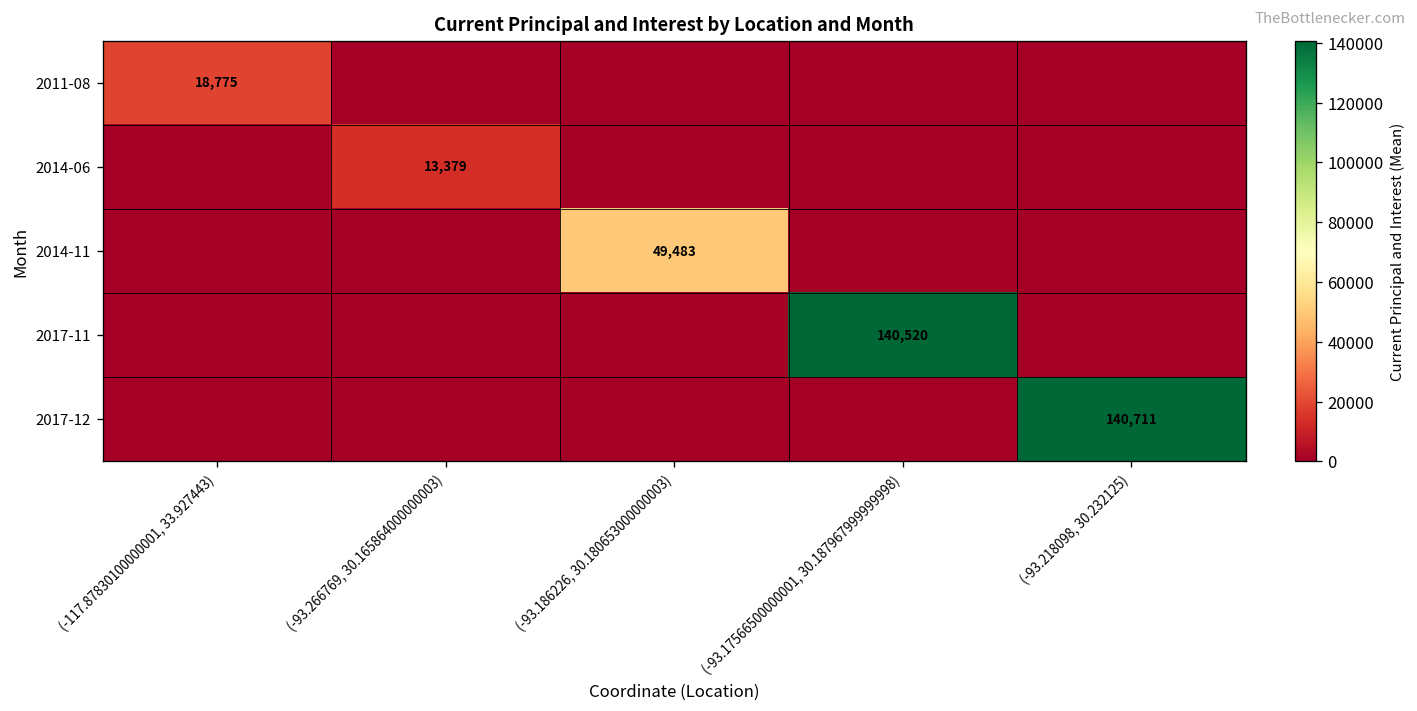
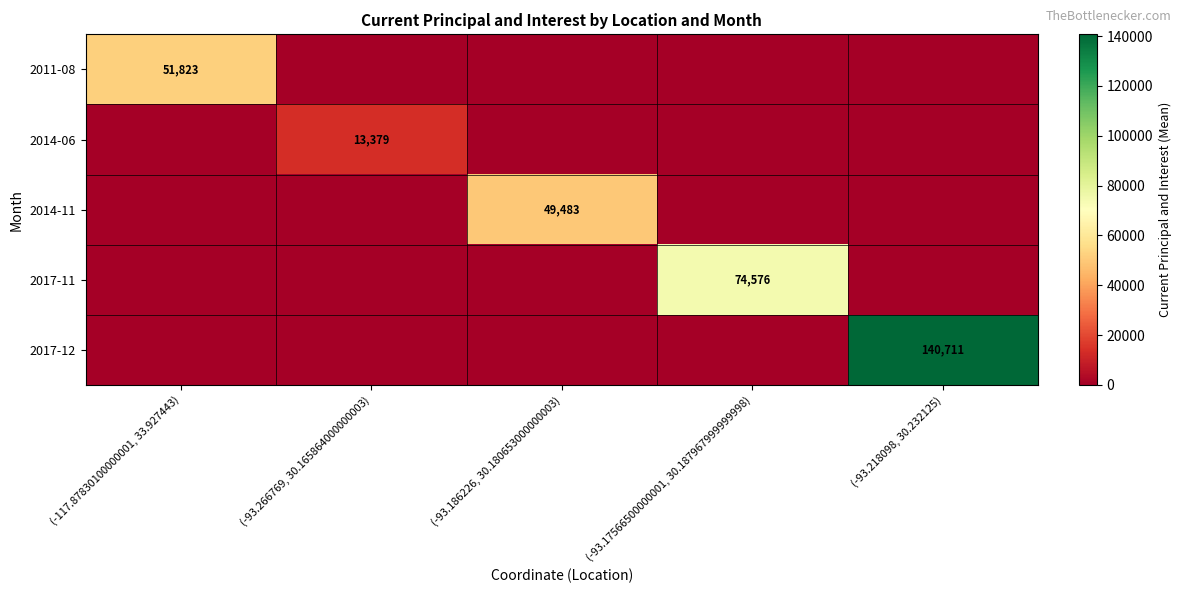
  {
    "2011-08": {
-     "(-117.87830100000001, 33.927443)": "18,775"
+     "(-117.87830100000001, 33.927443)": "51,823"
    },
    "2014-06": {
      "(-93.266769, 30.165864000000003)": "13,379"
    },
    "2014-11": {
      "(-93.186226, 30.180653000000003)": "49,483"
    },
    "2017-11": {
-     "(-93.17566500000001, 30.187967999999998)": "140,520"
+     "(-93.17566500000001, 30.187967999999998)": "74,576"
    },
    "2017-12": {
      "(-93.218098, 30.232125)": "140,711"
    }
  }
